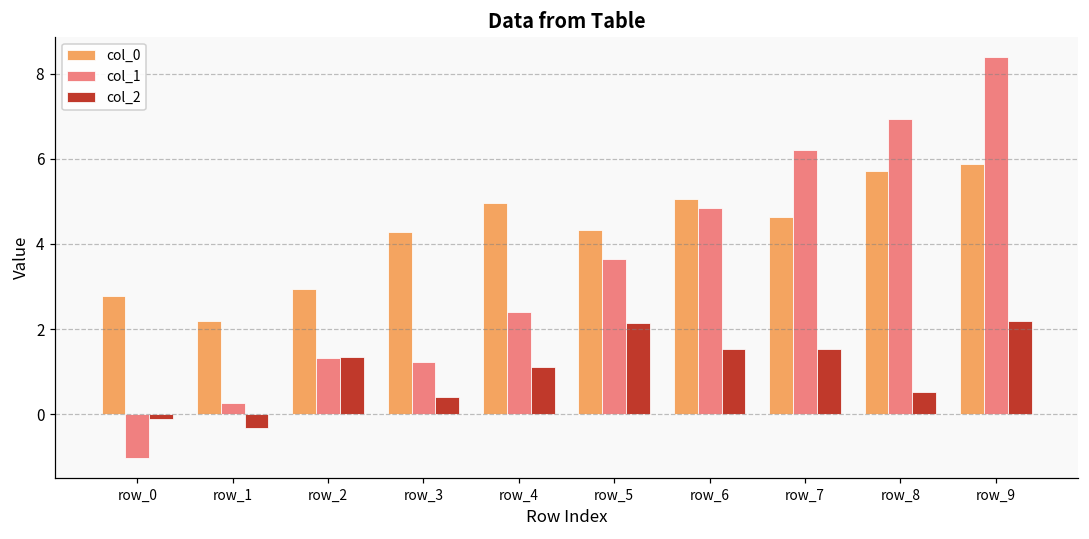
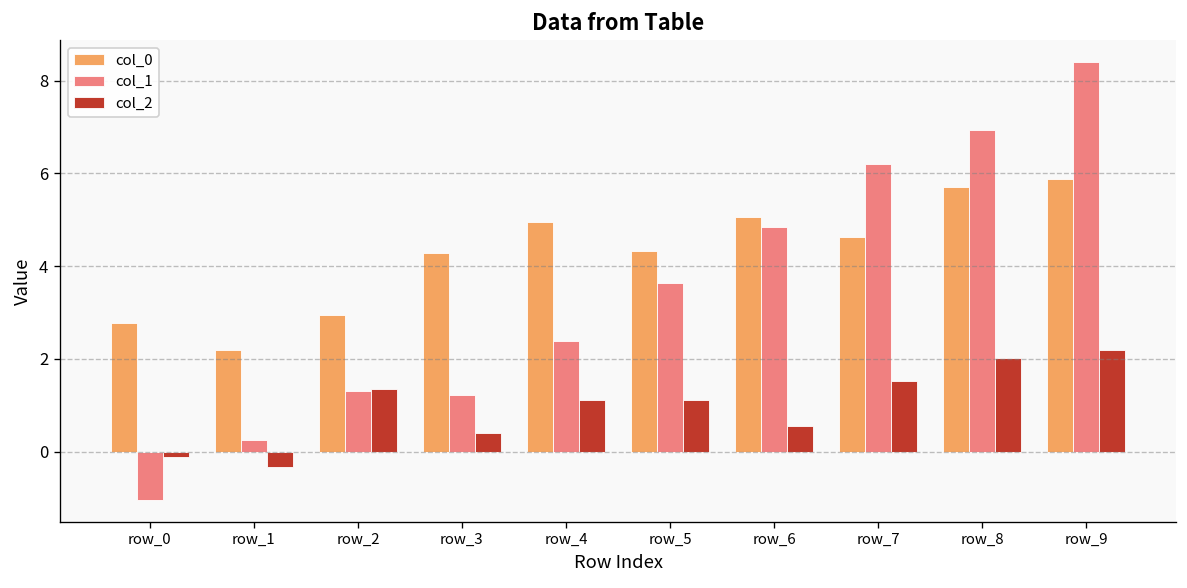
  {
    "col_2": {
      "row_0": -0.1,
      "row_1": -0.3,
      "row_2": 1.3,
      "row_3": 0.4,
      "row_4": 1.1,
-     "row_5": 2.1,
-     "row_6": 1.5,
+     "row_5": 1.1,
+     "row_6": 0.5,
      "row_7": 1.5,
-     "row_8": 0.5,
+     "row_8": 2.0,
      "row_9": 2.2
    }
  }
